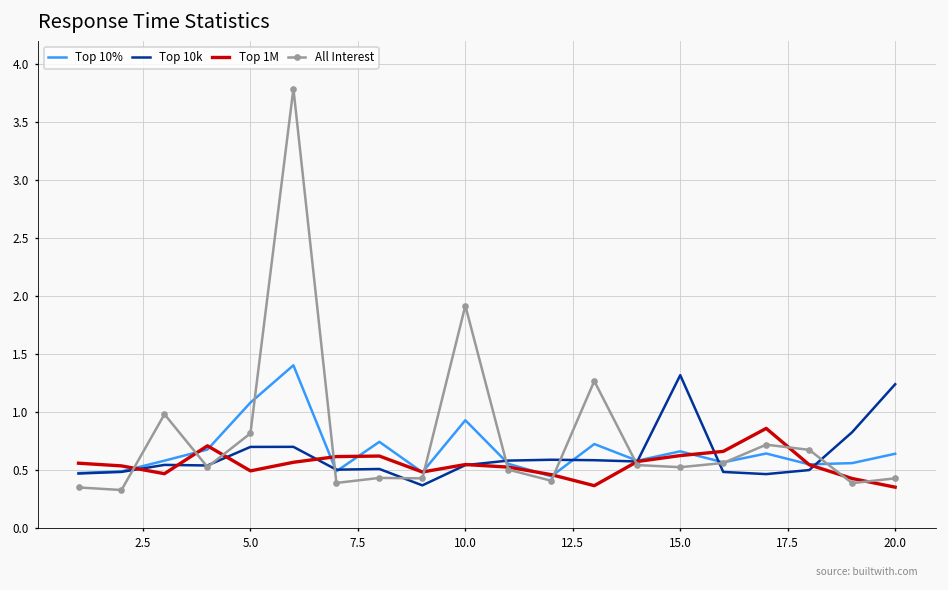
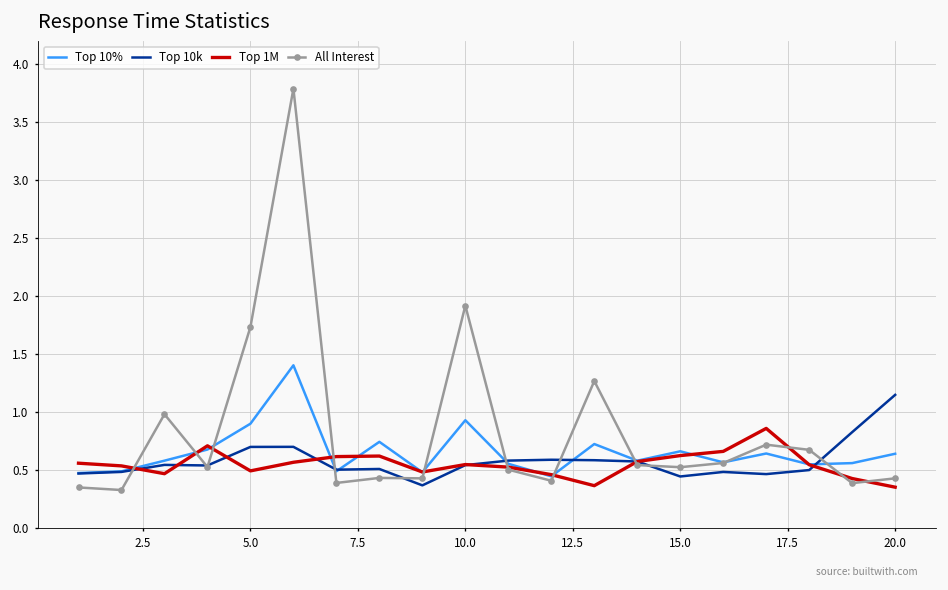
  {
    "Top 10%": {
-     "5.0": 1.1,
+     "5.0": 0.9,
      "10.0": 0.9,
      "15.0": 0.7,
      "20.0": 0.6
    },
    "Top 10k": {
      "5.0": 0.7,
-     "15.0": 1.3,
-     "20.0": 1.2
+     "15.0": 0.4,
+     "20.0": 1.1
    },
    "Top 1M": {
      "5.0": 0.5,
      "15.0": 0.6,
      "20.0": 0.4
    },
    "All Interest": {
-     "5.0": 0.8,
+     "5.0": 1.7,
      "10.0": 1.9,
      "15.0": 0.5,
      "20.0": 0.4
    }
  }
